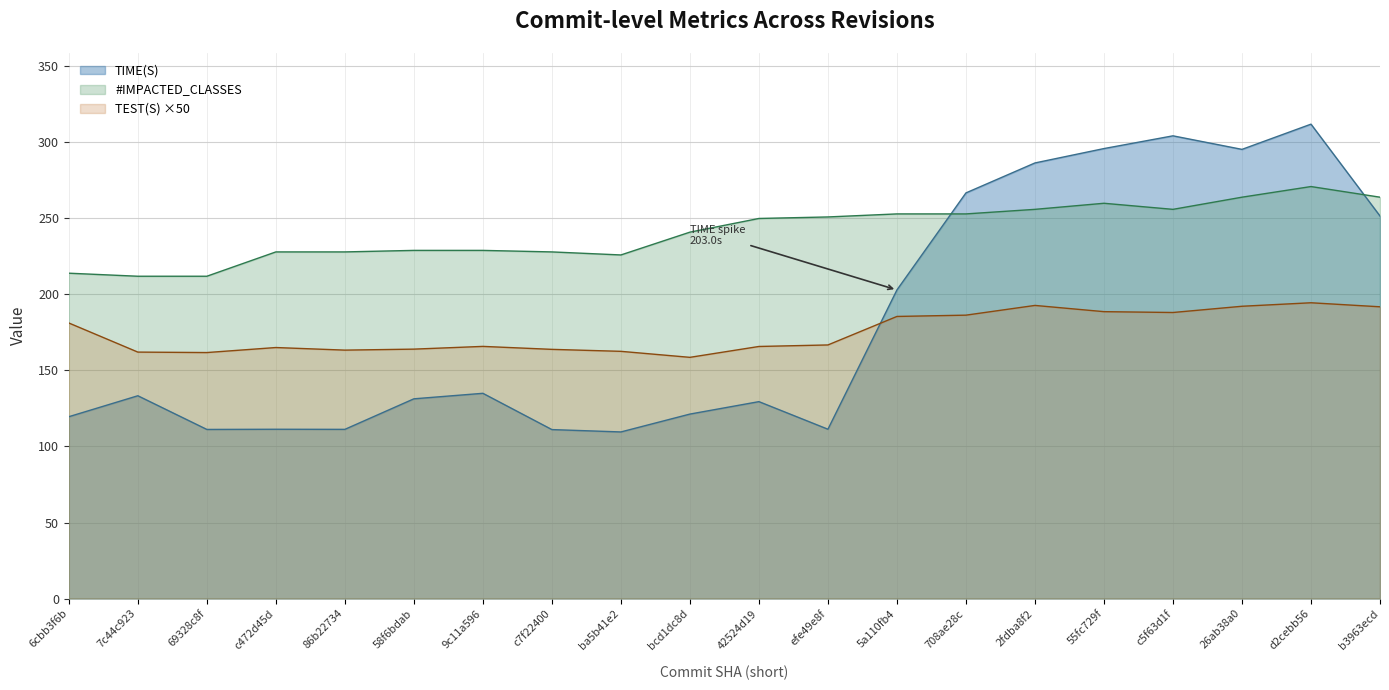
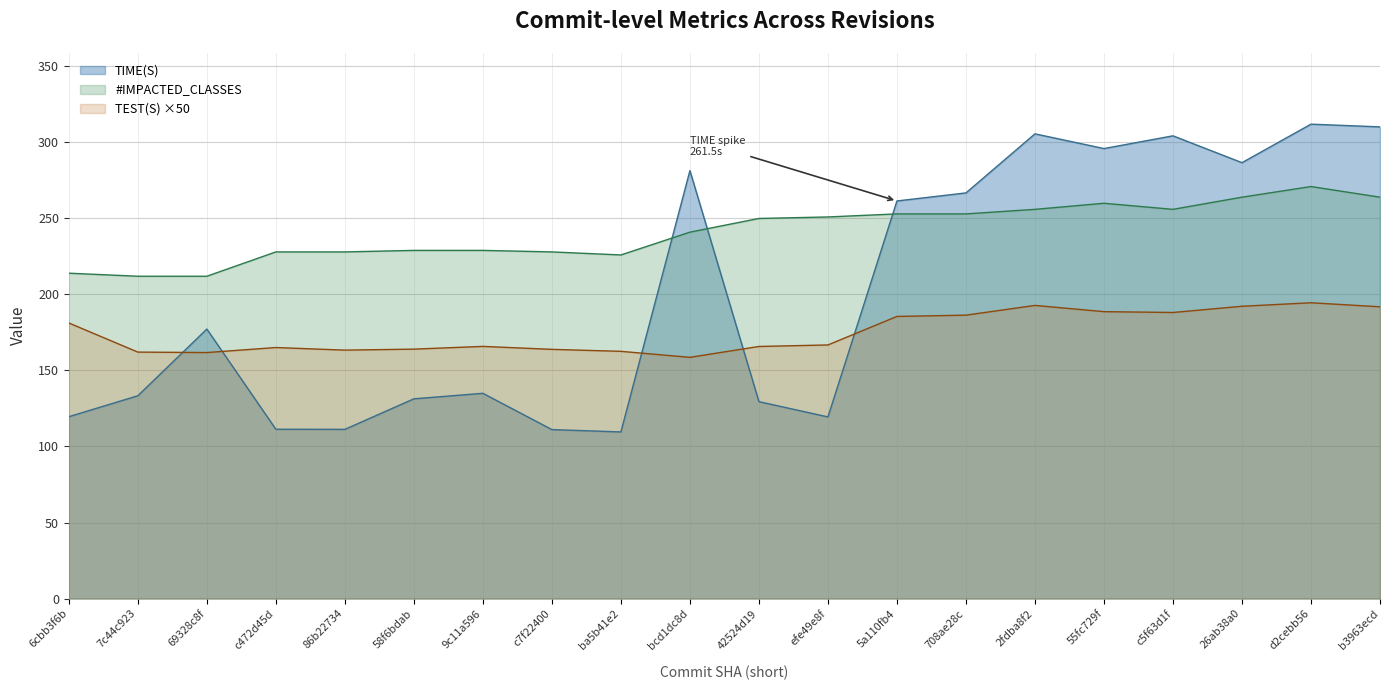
  {
    "TIME(S)": {
-     "69328c8f": "111",
-     "bcd1dc8d": "121",
-     "efe49e8f": "111",
-     "5a110fb4": "203.0s",
-     "2fdba8f2": "287",
-     "26ab38a0": "295",
-     "b3963ecd": "252"
+     "69328c8f": "177",
+     "bcd1dc8d": "281",
+     "efe49e8f": "119",
+     "5a110fb4": "261.5s",
+     "2fdba8f2": "306",
+     "26ab38a0": "287",
+     "b3963ecd": "310"
    }
  }
